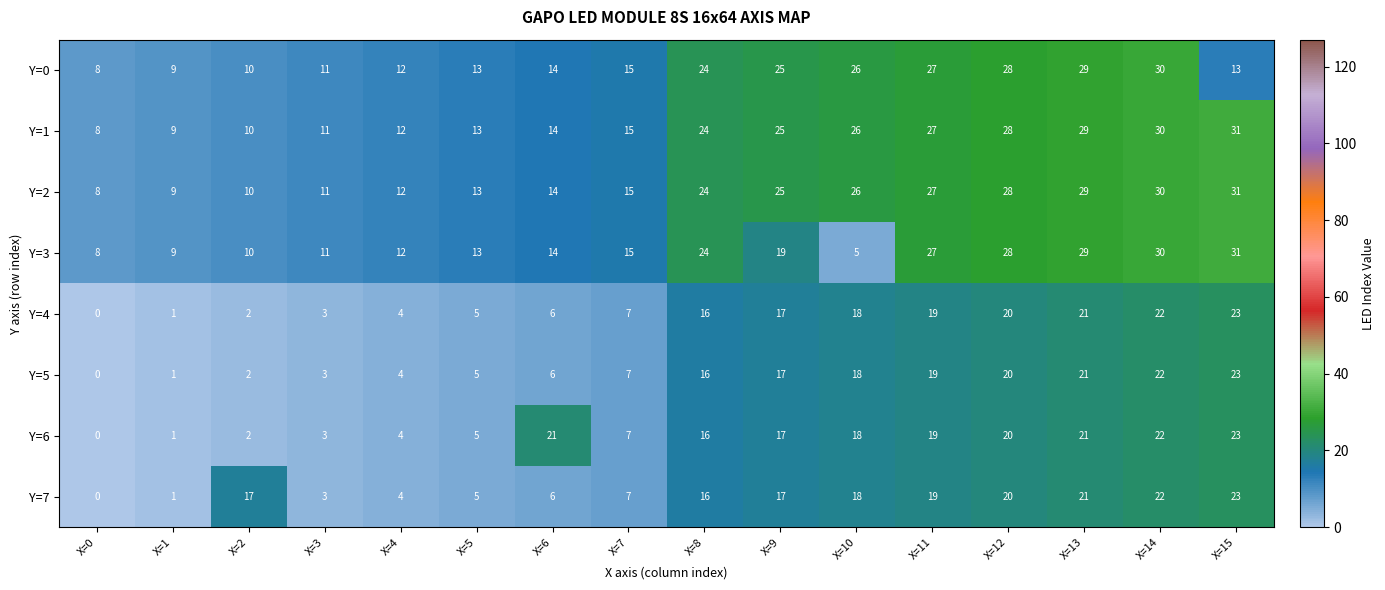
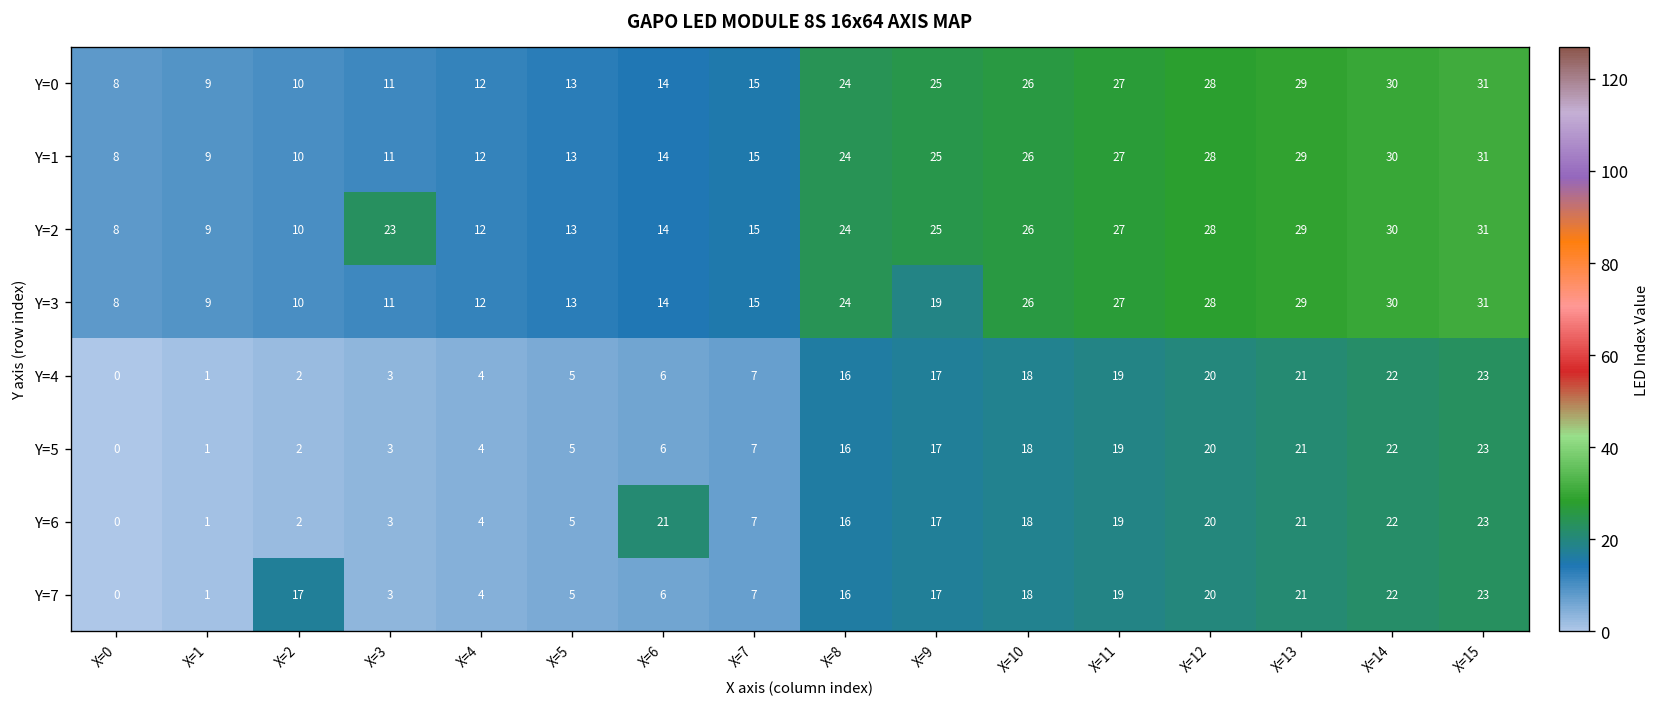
  {
    "Y=0": {
      "X=0": 8,
      "X=1": 9,
      "X=2": 10,
      "X=3": 11,
      "X=4": 12,
      "X=5": 13,
      "X=6": 14,
      "X=7": 15,
      "X=8": 24,
      "X=9": 25,
      "X=10": 26,
      "X=11": 27,
      "X=12": 28,
      "X=13": 29,
      "X=14": 30,
-     "X=15": 13
+     "X=15": 31
    },
    "Y=1": {
      "X=0": 8,
      "X=1": 9,
      "X=2": 10,
      "X=3": 11,
      "X=4": 12,
      "X=5": 13,
      "X=6": 14,
      "X=7": 15,
      "X=8": 24,
      "X=9": 25,
      "X=10": 26,
      "X=11": 27,
      "X=12": 28,
      "X=13": 29,
      "X=14": 30,
      "X=15": 31
    },
    "Y=2": {
      "X=0": 8,
      "X=1": 9,
      "X=2": 10,
-     "X=3": 11,
+     "X=3": 23,
      "X=4": 12,
      "X=5": 13,
      "X=6": 14,
      "X=7": 15,
      "X=8": 24,
      "X=9": 25,
      "X=10": 26,
      "X=11": 27,
      "X=12": 28,
      "X=13": 29,
      "X=14": 30,
      "X=15": 31
    },
    "Y=3": {
      "X=0": 8,
      "X=1": 9,
      "X=2": 10,
      "X=3": 11,
      "X=4": 12,
      "X=5": 13,
      "X=6": 14,
      "X=7": 15,
      "X=8": 24,
      "X=9": 19,
-     "X=10": 5,
+     "X=10": 26,
      "X=11": 27,
      "X=12": 28,
      "X=13": 29,
      "X=14": 30,
      "X=15": 31
    },
    "Y=4": {
      "X=0": 0,
      "X=1": 1,
      "X=2": 2,
      "X=3": 3,
      "X=4": 4,
      "X=5": 5,
      "X=6": 6,
      "X=7": 7,
      "X=8": 16,
      "X=9": 17,
      "X=10": 18,
      "X=11": 19,
      "X=12": 20,
      "X=13": 21,
      "X=14": 22,
      "X=15": 23
    },
    "Y=5": {
      "X=0": 0,
      "X=1": 1,
      "X=2": 2,
      "X=3": 3,
      "X=4": 4,
      "X=5": 5,
      "X=6": 6,
      "X=7": 7,
      "X=8": 16,
      "X=9": 17,
      "X=10": 18,
      "X=11": 19,
      "X=12": 20,
      "X=13": 21,
      "X=14": 22,
      "X=15": 23
    },
    "Y=6": {
      "X=0": 0,
      "X=1": 1,
      "X=2": 2,
      "X=3": 3,
      "X=4": 4,
      "X=5": 5,
      "X=6": 21,
      "X=7": 7,
      "X=8": 16,
      "X=9": 17,
      "X=10": 18,
      "X=11": 19,
      "X=12": 20,
      "X=13": 21,
      "X=14": 22,
      "X=15": 23
    },
    "Y=7": {
      "X=0": 0,
      "X=1": 1,
      "X=2": 17,
      "X=3": 3,
      "X=4": 4,
      "X=5": 5,
      "X=6": 6,
      "X=7": 7,
      "X=8": 16,
      "X=9": 17,
      "X=10": 18,
      "X=11": 19,
      "X=12": 20,
      "X=13": 21,
      "X=14": 22,
      "X=15": 23
    }
  }
